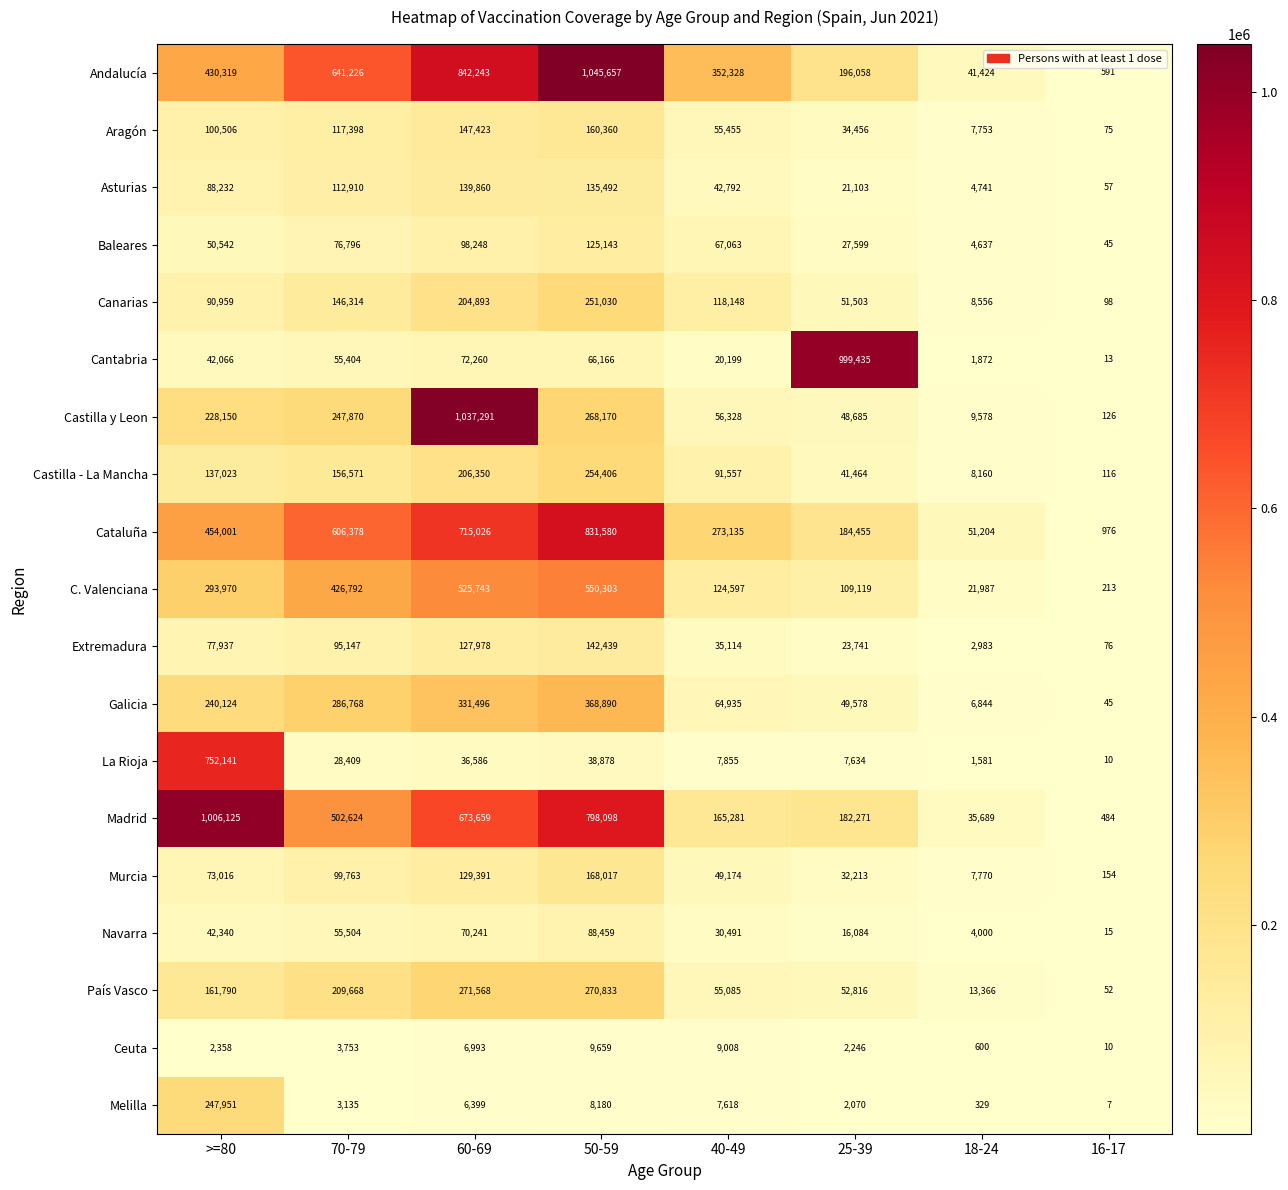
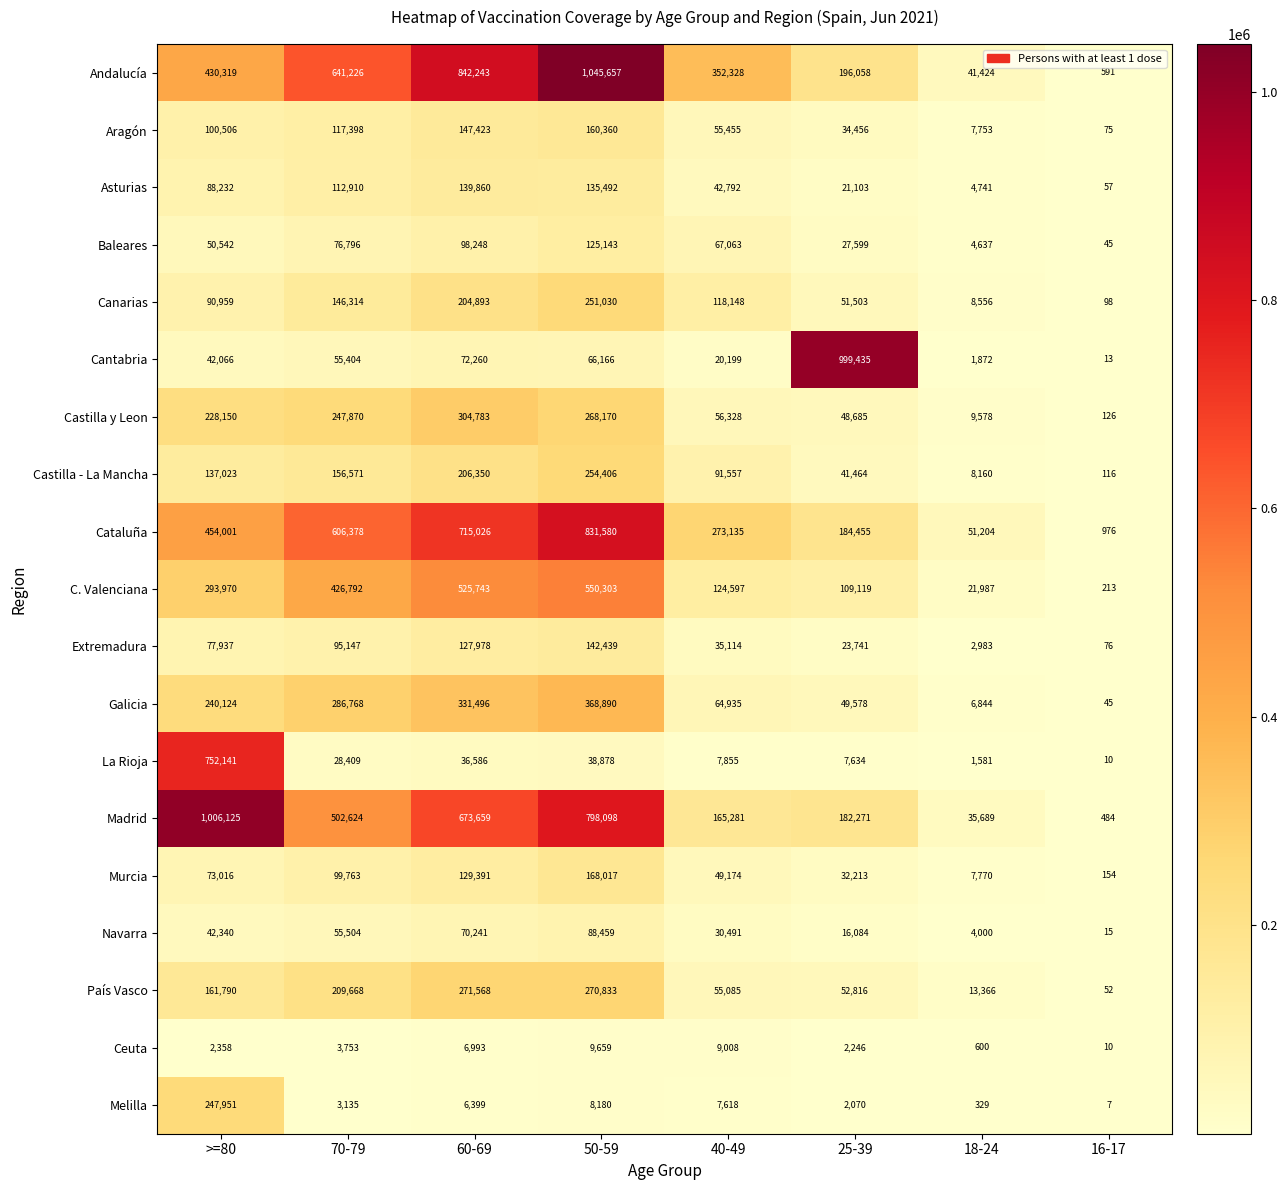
  {
    "Andalucía": {
      ">=80": "430,319",
      "70-79": "641,226",
      "60-69": "842,243",
      "50-59": "1,045,657",
      "40-49": "352,328",
      "25-39": "196,058"
    },
    "Aragón": {
      ">=80": "100,506",
      "70-79": "117,398",
      "60-69": "147,423",
      "50-59": "160,360",
      "40-49": "55,455",
      "25-39": "34,456",
      "18-24": "7,753",
      "16-17": "75"
    },
    "Asturias": {
      ">=80": "88,232",
      "70-79": "112,910",
      "60-69": "139,860",
      "50-59": "135,492",
      "40-49": "42,792",
      "25-39": "21,103",
      "18-24": "4,741",
      "16-17": "57"
    },
    "Baleares": {
      ">=80": "50,542",
      "70-79": "76,796",
      "60-69": "98,248",
      "50-59": "125,143",
      "40-49": "67,063",
      "25-39": "27,599",
      "18-24": "4,637",
      "16-17": "45"
    },
    "Canarias": {
      ">=80": "90,959",
      "70-79": "146,314",
      "60-69": "204,893",
      "50-59": "251,030",
      "40-49": "118,148",
      "25-39": "51,503",
      "18-24": "8,556",
      "16-17": "98"
    },
    "Cantabria": {
      ">=80": "42,066",
      "70-79": "55,404",
      "60-69": "72,260",
      "50-59": "66,166",
      "40-49": "20,199",
      "25-39": "999,435",
      "18-24": "1,872",
      "16-17": "13"
    },
    "Castilla y Leon": {
      ">=80": "228,150",
      "70-79": "247,870",
-     "60-69": "1,037,291",
+     "60-69": "304,783",
      "50-59": "268,170",
      "40-49": "56,328",
      "25-39": "48,685",
      "18-24": "9,578",
      "16-17": "126"
    },
    "Castilla - La Mancha": {
      ">=80": "137,023",
      "70-79": "156,571",
      "60-69": "206,350",
      "50-59": "254,406",
      "40-49": "91,557",
      "25-39": "41,464",
      "18-24": "8,160",
      "16-17": "116"
    },
    "Cataluña": {
      ">=80": "454,001",
      "70-79": "606,378",
      "60-69": "715,026",
      "50-59": "831,580",
      "40-49": "273,135",
      "25-39": "184,455",
      "18-24": "51,204",
      "16-17": "976"
    },
    "C. Valenciana": {
      ">=80": "293,970",
      "70-79": "426,792",
      "60-69": "525,743",
      "50-59": "550,303",
      "40-49": "124,597",
      "25-39": "109,119",
      "18-24": "21,987",
      "16-17": "213"
    },
    "Extremadura": {
      ">=80": "77,937",
      "70-79": "95,147",
      "60-69": "127,978",
      "50-59": "142,439",
      "40-49": "35,114",
      "25-39": "23,741",
      "18-24": "2,983",
      "16-17": "76"
    },
    "Galicia": {
      ">=80": "240,124",
      "70-79": "286,768",
      "60-69": "331,496",
      "50-59": "368,890",
      "40-49": "64,935",
      "25-39": "49,578",
      "18-24": "6,844",
      "16-17": "45"
    },
    "La Rioja": {
      ">=80": "752,141",
      "70-79": "28,409",
      "60-69": "36,586",
      "50-59": "38,878",
      "40-49": "7,855",
      "25-39": "7,634",
      "18-24": "1,581",
      "16-17": "10"
    },
    "Madrid": {
      ">=80": "1,006,125",
      "70-79": "502,624",
      "60-69": "673,659",
      "50-59": "798,098",
      "40-49": "165,281",
      "25-39": "182,271",
      "18-24": "35,689",
      "16-17": "484"
    },
    "Murcia": {
      ">=80": "73,016",
      "70-79": "99,763",
      "60-69": "129,391",
      "50-59": "168,017",
      "40-49": "49,174",
      "25-39": "32,213",
      "18-24": "7,770",
      "16-17": "154"
    },
    "Navarra": {
      ">=80": "42,340",
      "70-79": "55,504",
      "60-69": "70,241",
      "50-59": "88,459",
      "40-49": "30,491",
      "25-39": "16,084",
      "18-24": "4,000",
      "16-17": "15"
    },
    "País Vasco": {
      ">=80": "161,790",
      "70-79": "209,668",
      "60-69": "271,568",
      "50-59": "270,833",
      "40-49": "55,085",
      "25-39": "52,816",
      "18-24": "13,366",
      "16-17": "52"
    },
    "Ceuta": {
      ">=80": "2,358",
      "70-79": "3,753",
      "60-69": "6,993",
      "50-59": "9,659",
      "40-49": "9,008",
      "25-39": "2,246",
      "18-24": "600",
      "16-17": "10"
    },
    "Melilla": {
      ">=80": "247,951",
      "70-79": "3,135",
      "60-69": "6,399",
      "50-59": "8,180",
      "40-49": "7,618",
      "25-39": "2,070",
      "18-24": "329",
      "16-17": "7"
    }
  }
